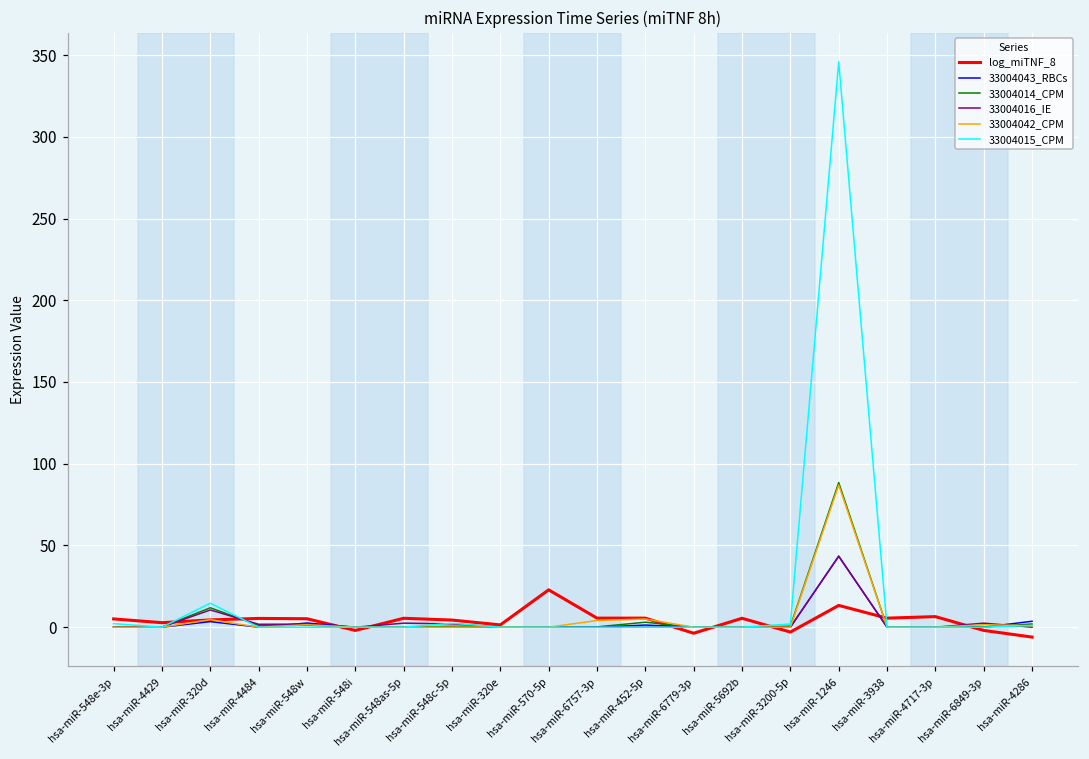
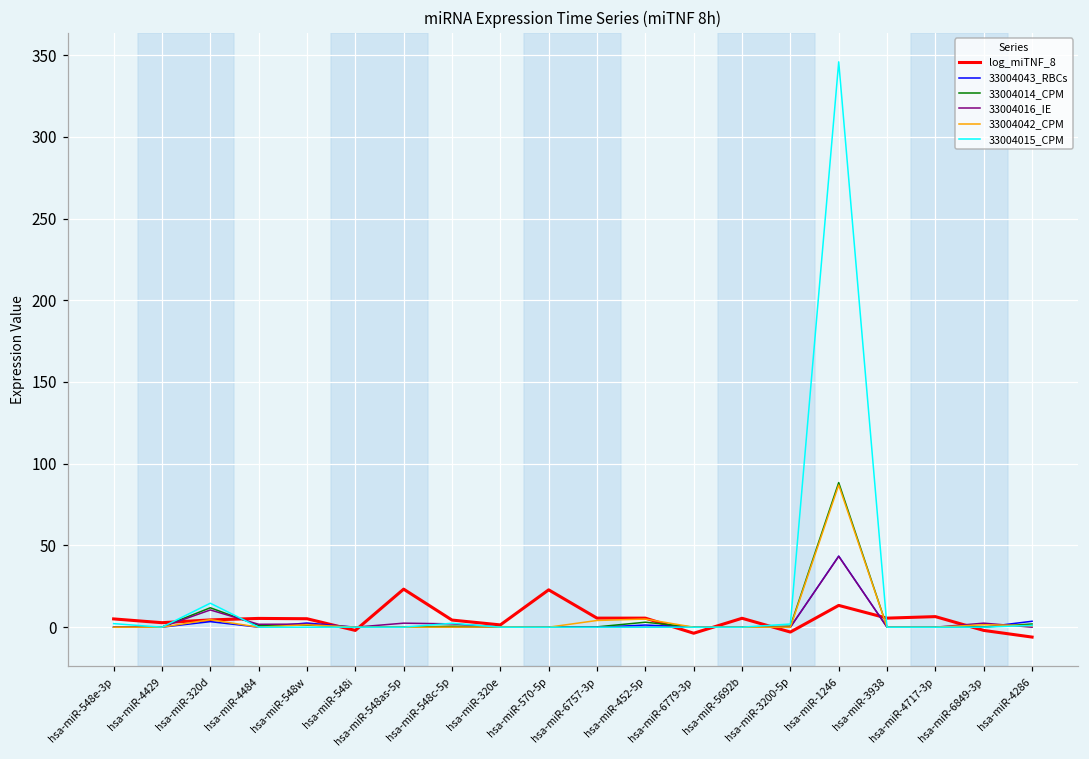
  {
    "log_miTNF_8": {
      "hsa-miR-548e-3p": 5,
      "hsa-miR-4429": 3,
      "hsa-miR-4484": 5,
      "hsa-miR-548w": 5,
      "hsa-miR-548i": -2,
-     "hsa-miR-548as-5p": 5,
+     "hsa-miR-548as-5p": 23,
      "hsa-miR-548c-5p": 4,
      "hsa-miR-570-5p": 23,
      "hsa-miR-6779-3p": -4,
      "hsa-miR-5692b": 5,
      "hsa-miR-3200-5p": -3,
      "hsa-miR-1246": 13,
      "hsa-miR-3938": 6,
      "hsa-miR-4717-3p": 6,
      "hsa-miR-6849-3p": -2,
      "hsa-miR-4286": -6
    },
    "33004014_CPM": {
      "hsa-miR-452-5p": 3
    },
    "33004016_IE": {
      "hsa-miR-548as-5p": 2
    },
    "33004015_CPM": {
      "hsa-miR-548e-3p": 2,
      "hsa-miR-320d": 15,
      "hsa-miR-1246": 346
    }
  }
